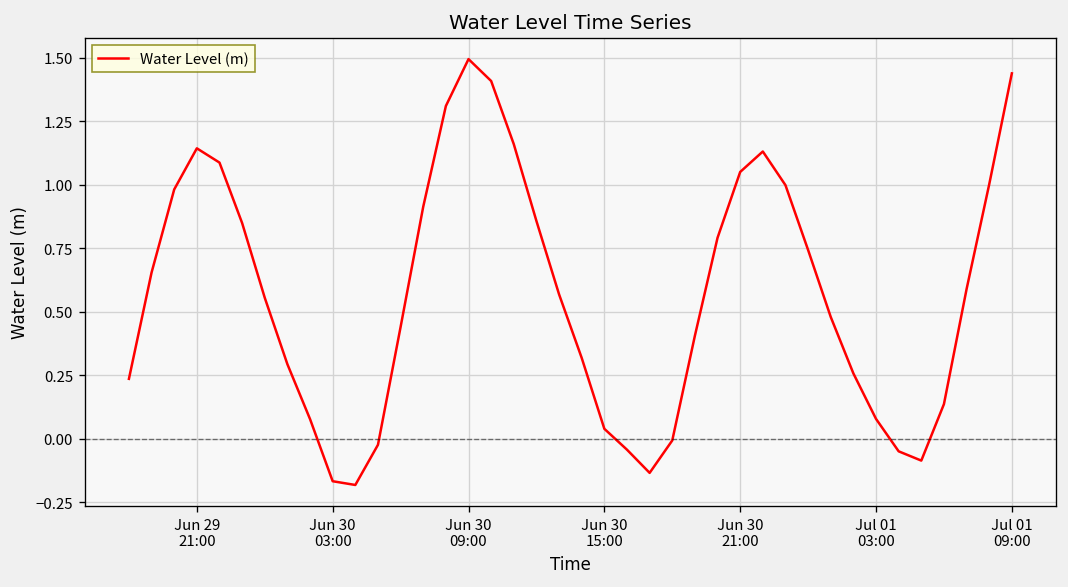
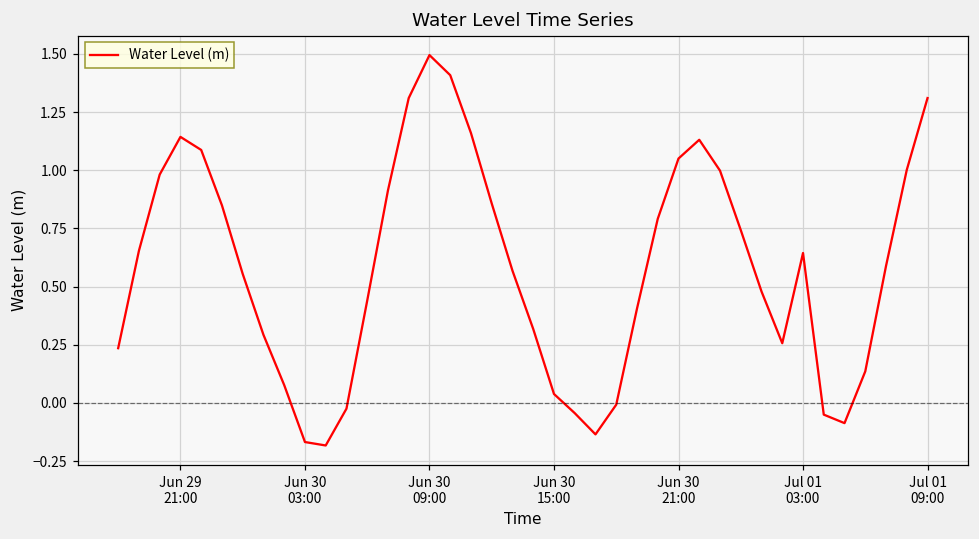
  {
    "Jun 29 21:00": 1.14,
    "Jun 30 03:00": -0.17,
    "Jun 30 09:00": 1.49,
    "Jun 30 15:00": 0.04,
    "Jun 30 21:00": 1.05,
-   "Jul 01 03:00": 0.08,
-   "Jul 01 09:00": 1.44
+   "Jul 01 03:00": 0.64,
+   "Jul 01 09:00": 1.31
  }
